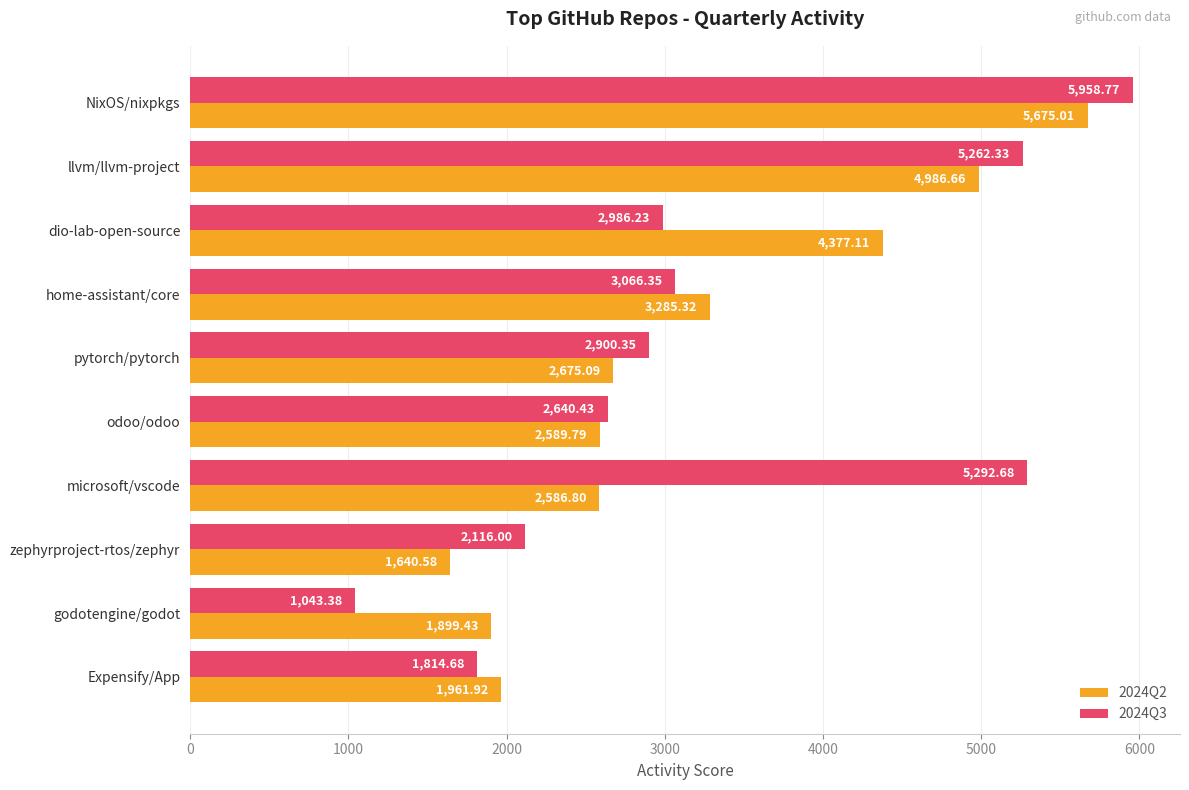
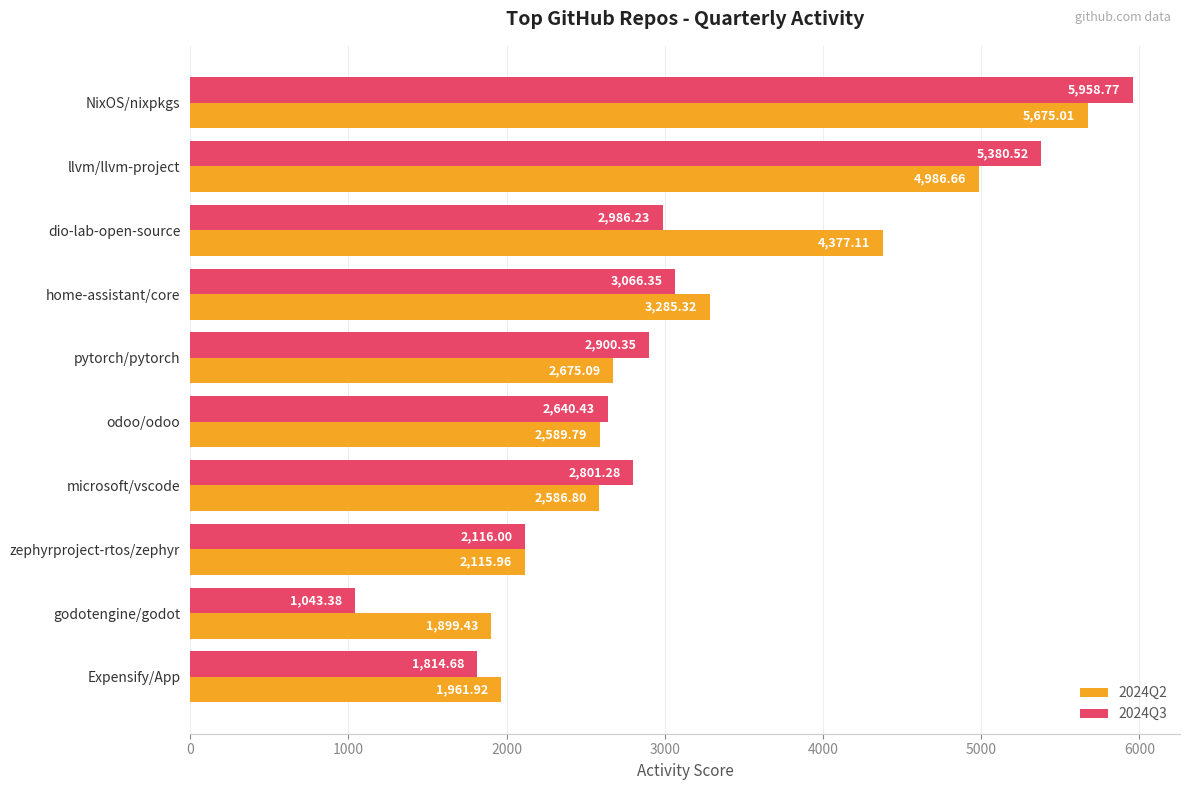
  {
    "2024Q2": {
      "NixOS/nixpkgs": "5,675.01",
      "llvm/llvm-project": "4,986.66",
      "dio-lab-open-source": "4,377.11",
      "home-assistant/core": "3,285.32",
      "pytorch/pytorch": "2,675.09",
      "odoo/odoo": "2,589.79",
      "microsoft/vscode": "2,586.80",
-     "zephyrproject-rtos/zephyr": "1,640.58",
+     "zephyrproject-rtos/zephyr": "2,115.96",
      "godotengine/godot": "1,899.43",
      "Expensify/App": "1,961.92"
    },
    "2024Q3": {
      "NixOS/nixpkgs": "5,958.77",
-     "llvm/llvm-project": "5,262.33",
+     "llvm/llvm-project": "5,380.52",
      "dio-lab-open-source": "2,986.23",
      "home-assistant/core": "3,066.35",
      "pytorch/pytorch": "2,900.35",
      "odoo/odoo": "2,640.43",
-     "microsoft/vscode": "5,292.68",
+     "microsoft/vscode": "2,801.28",
      "zephyrproject-rtos/zephyr": "2,116.00",
      "godotengine/godot": "1,043.38",
      "Expensify/App": "1,814.68"
    }
  }
